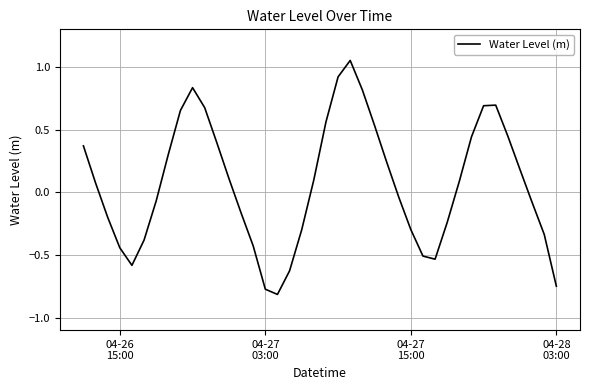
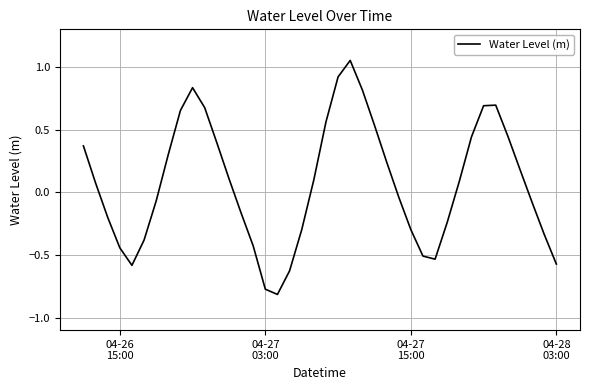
  {
    "04-26 15:00": -0.44,
    "04-27 03:00": -0.77,
    "04-27 15:00": -0.30,
-   "04-28 03:00": -0.75
+   "04-28 03:00": -0.57
  }
